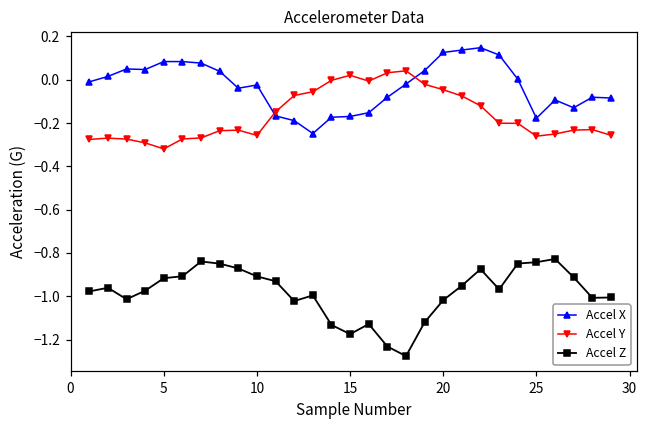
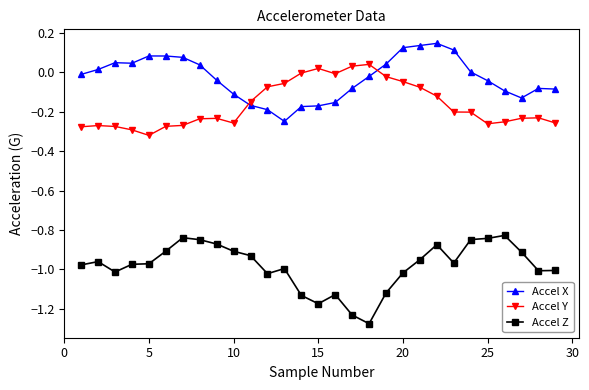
  {
    "Accel X": {
      "5": 0.08,
-     "10": -0.02,
+     "10": -0.11,
      "15": -0.17,
      "20": 0.13,
-     "25": -0.18
+     "25": -0.04
    },
    "Accel Y": {
      "5": -0.32,
      "10": -0.26,
      "15": 0.02,
      "20": -0.05,
      "25": -0.26
    },
    "Accel Z": {
-     "5": -0.92,
+     "5": -0.97,
      "10": -0.91,
      "15": -1.17,
      "20": -1.02,
      "25": -0.84
    }
  }
